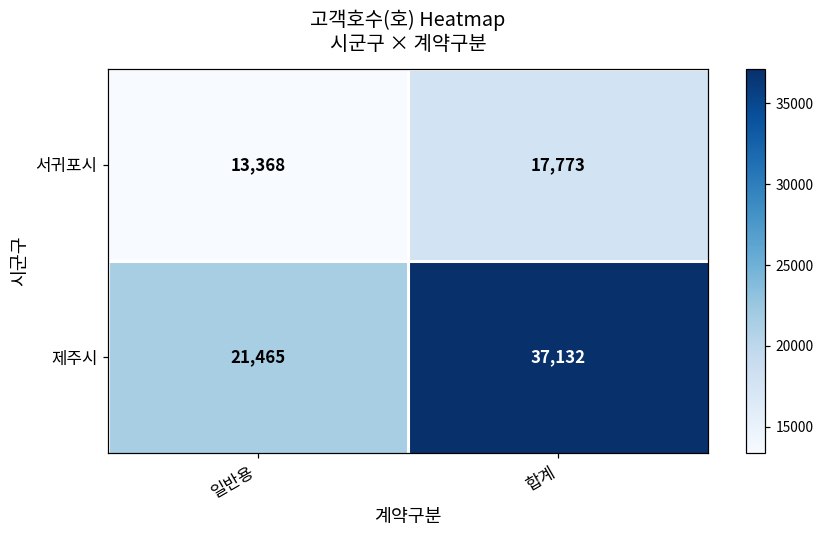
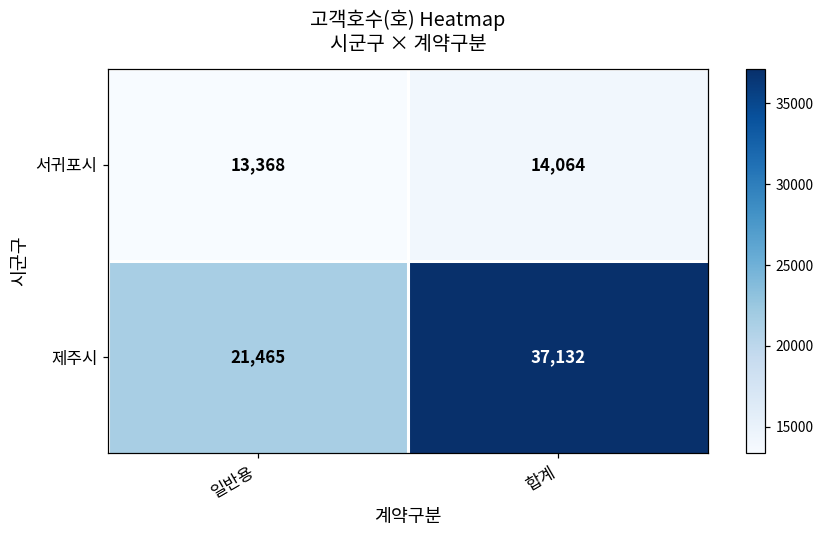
  {
    "서귀포시": {
      "일반용": "13,368",
-     "합계": "17,773"
+     "합계": "14,064"
    },
    "제주시": {
      "일반용": "21,465",
      "합계": "37,132"
    }
  }
